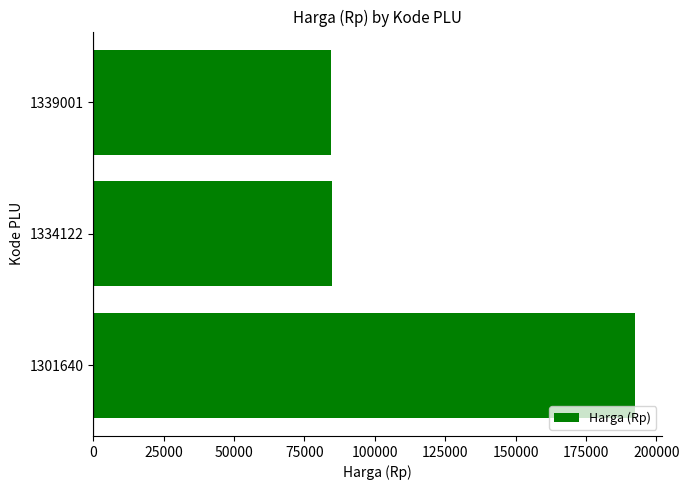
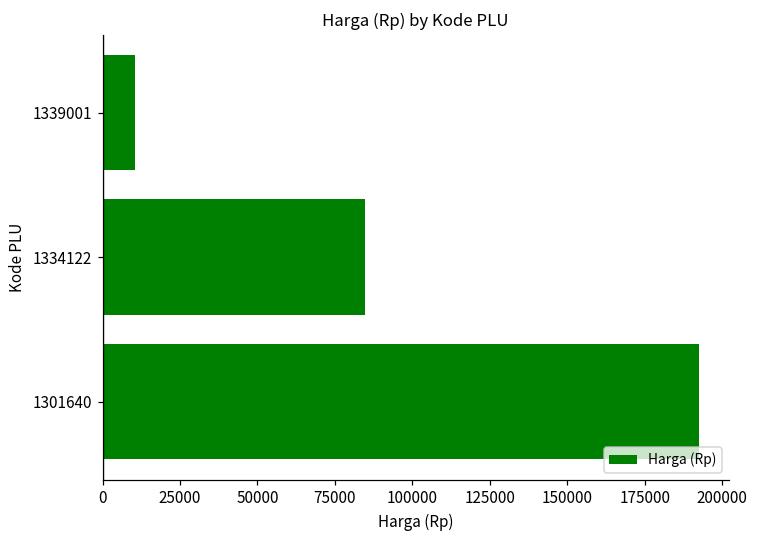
  {
-   "1339001": 84000,
+   "1339001": 10000,
    "1334122": 85000,
    "1301640": 193000
  }
